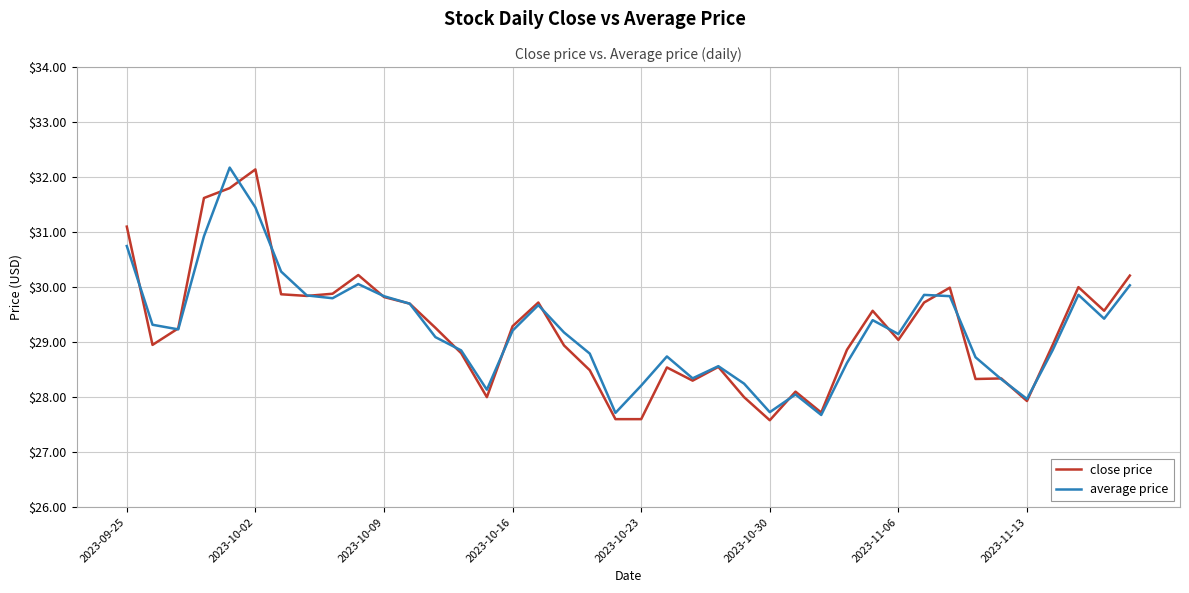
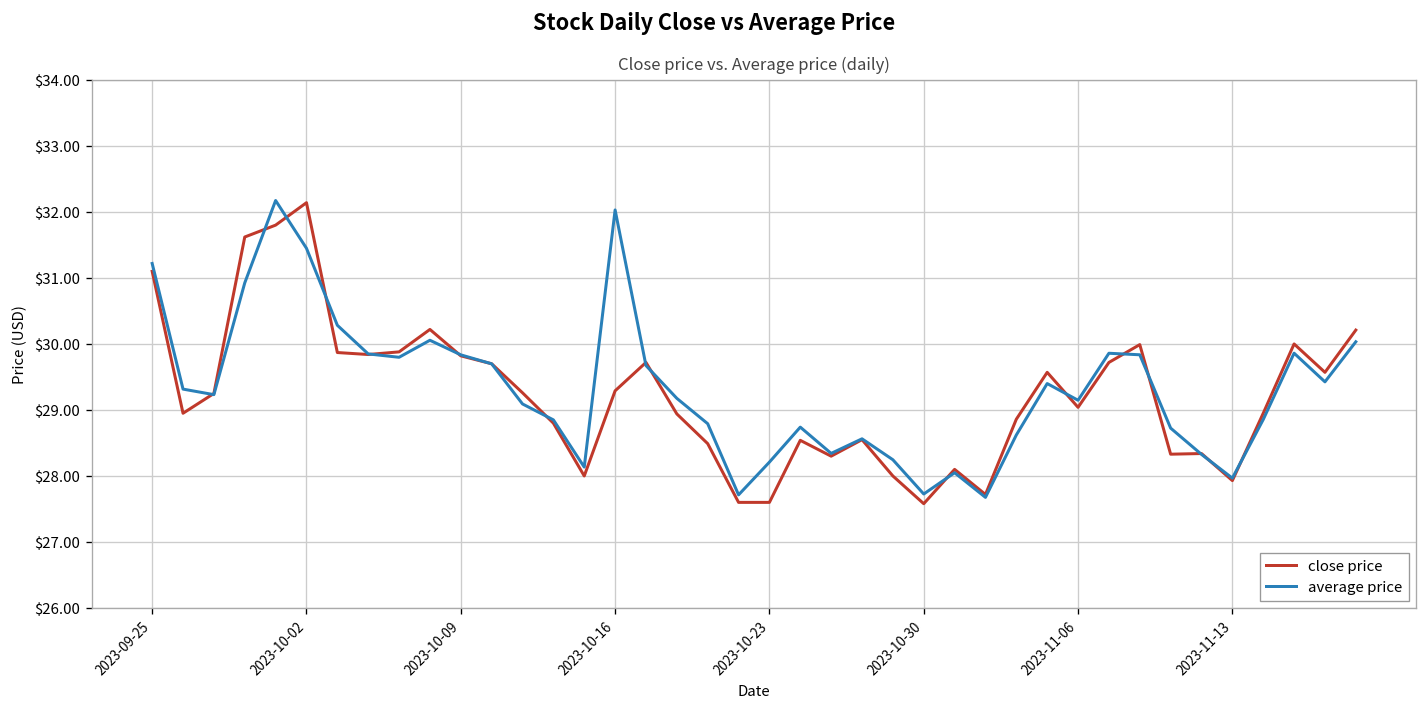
  {
    "close price": {
      "2023-09-25": "$31.1",
      "2023-10-02": "$32.1",
      "2023-10-16": "$29.3",
      "2023-10-23": "$27.6",
      "2023-10-30": "$27.6",
      "2023-11-06": "$29.0"
    },
    "average price": {
-     "2023-09-25": "$30.7",
+     "2023-09-25": "$31.2",
      "2023-10-02": "$31.4",
-     "2023-10-16": "$29.2",
+     "2023-10-16": "$32.0",
      "2023-10-23": "$28.2",
      "2023-10-30": "$27.7",
      "2023-11-06": "$29.1"
    }
  }
